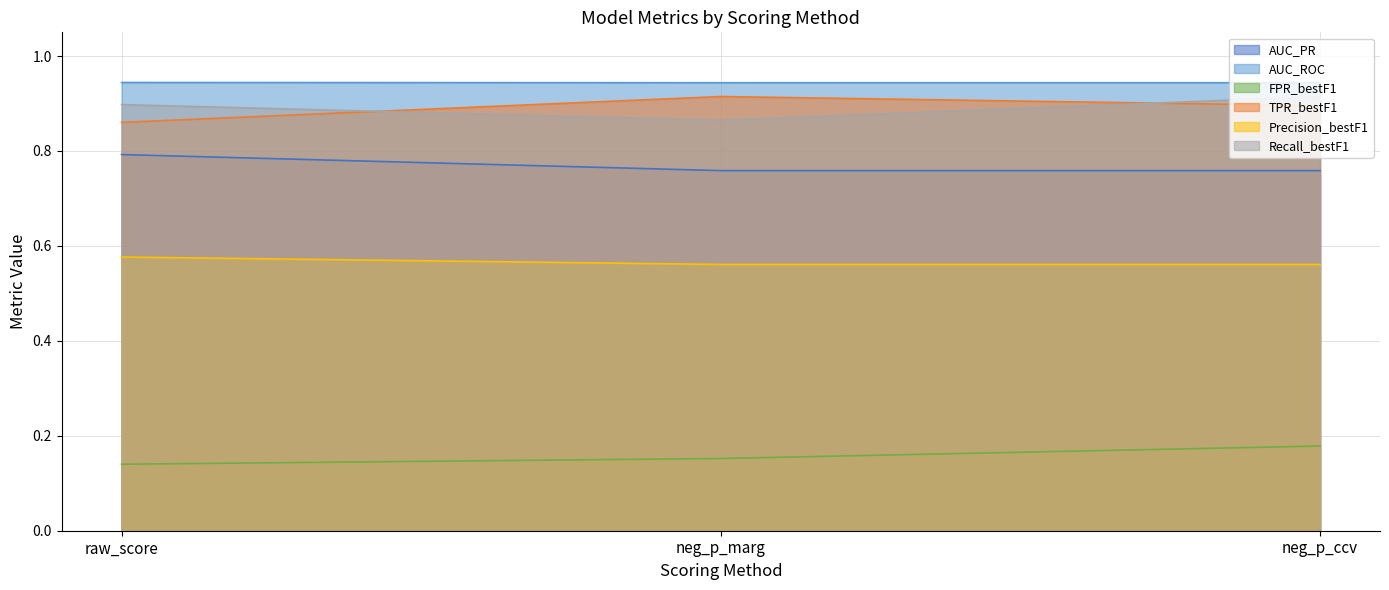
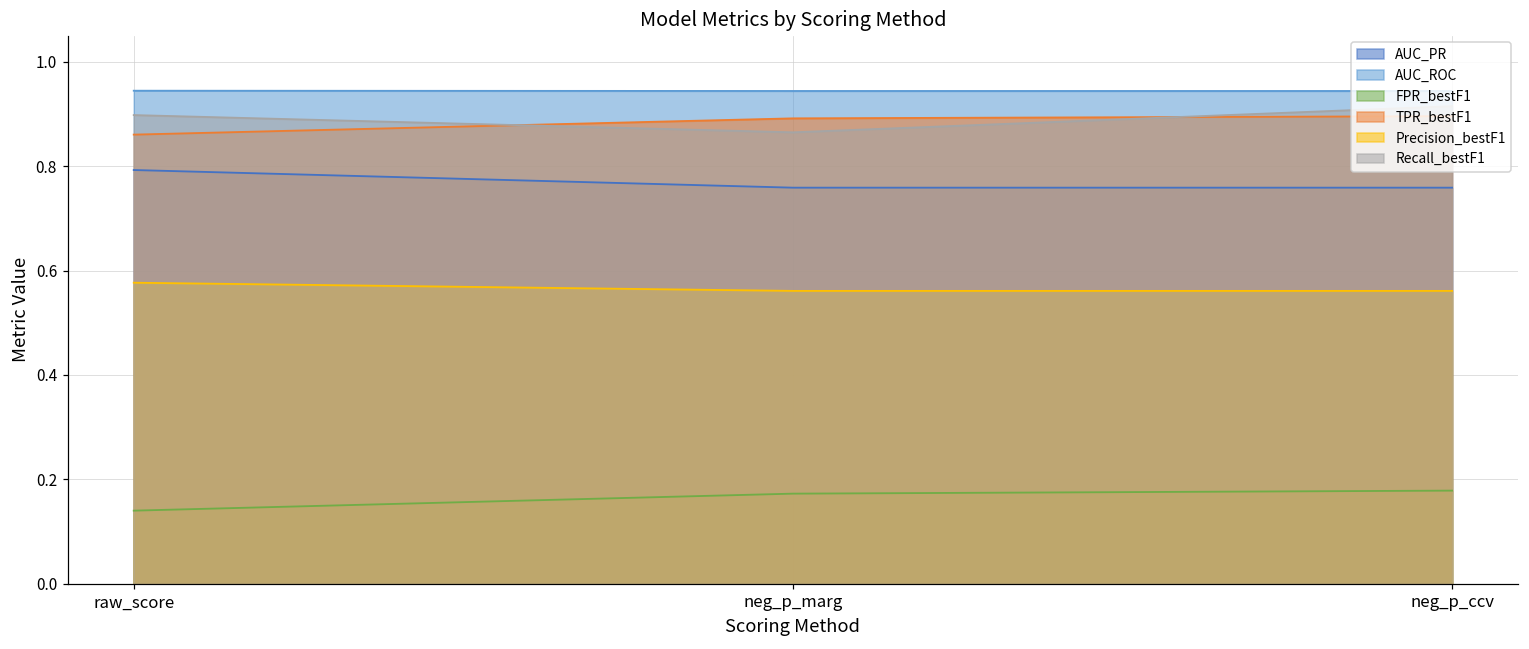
  {
    "FPR_bestF1": {
      "raw_score": 0.14,
-     "neg_p_marg": 0.15,
+     "neg_p_marg": 0.17,
      "neg_p_ccv": 0.18
    },
    "TPR_bestF1": {
      "raw_score": 0.86,
-     "neg_p_marg": 0.91
+     "neg_p_marg": 0.89
    },
    "Precision_bestF1": {
      "raw_score": 0.58,
      "neg_p_marg": 0.56,
      "neg_p_ccv": 0.56
    },
    "Recall_bestF1": {
      "raw_score": 0.90,
      "neg_p_marg": 0.86
    }
  }
